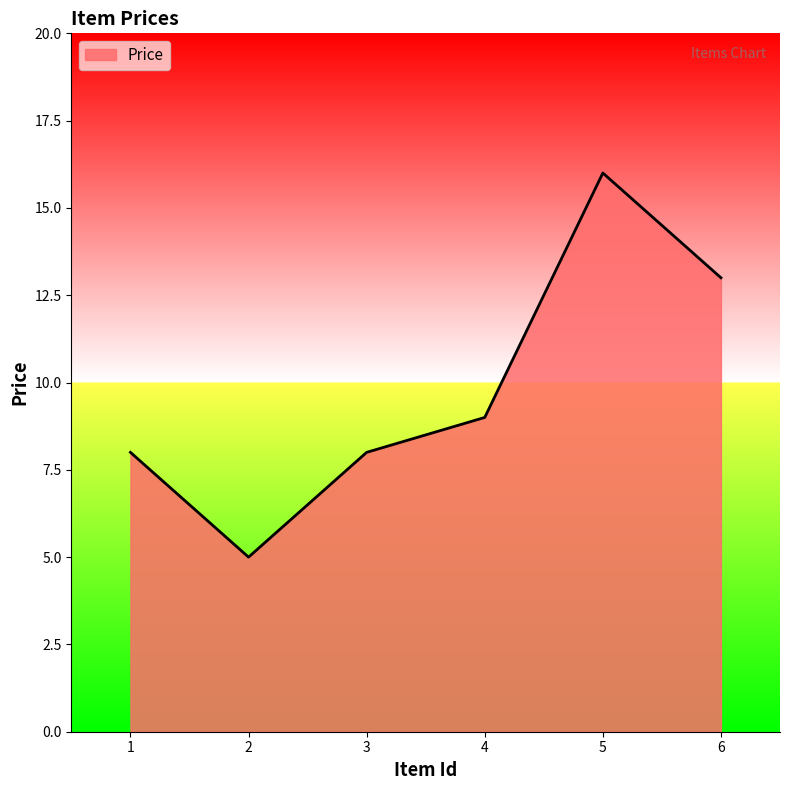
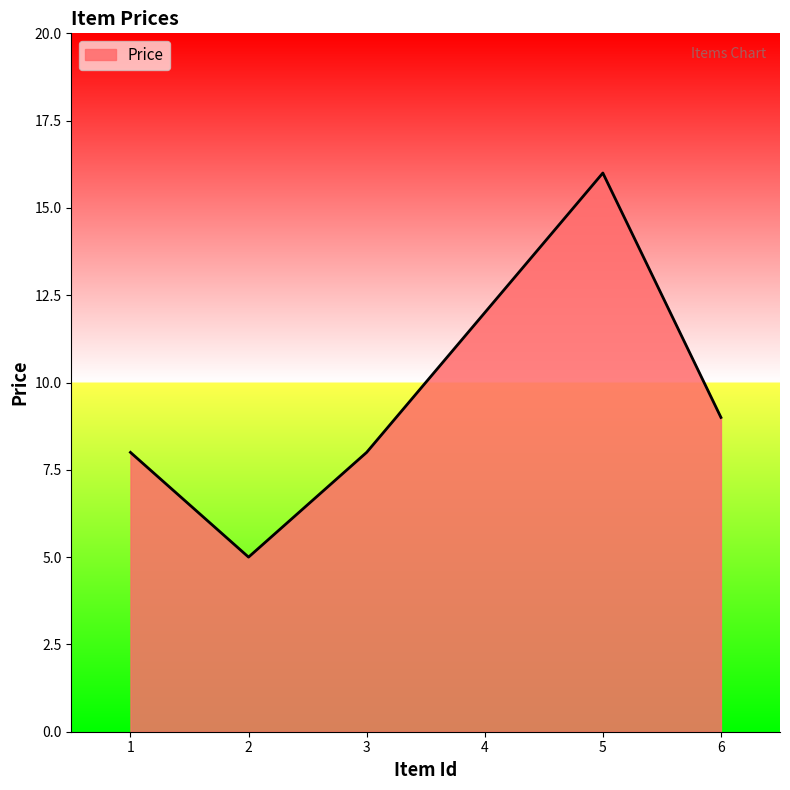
  {
    "1": 8,
    "2": 5,
    "3": 8,
-   "4": 9,
+   "4": 12,
    "5": 16,
-   "6": 13
+   "6": 9
  }
